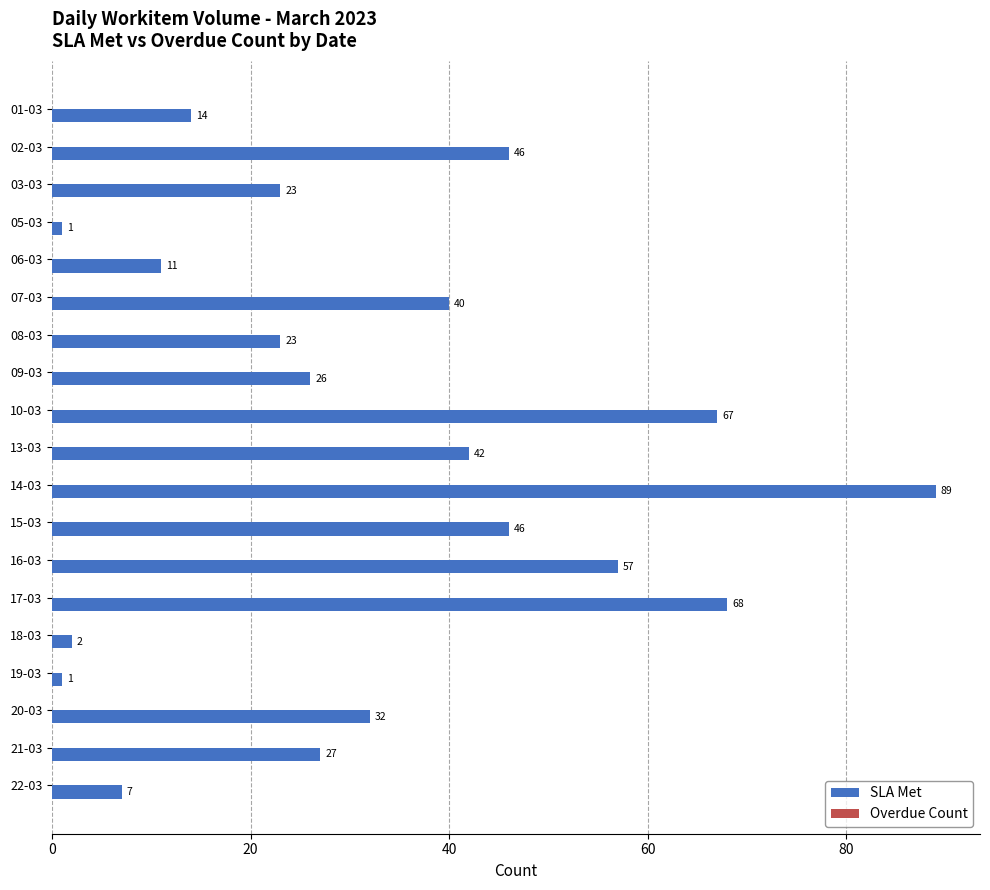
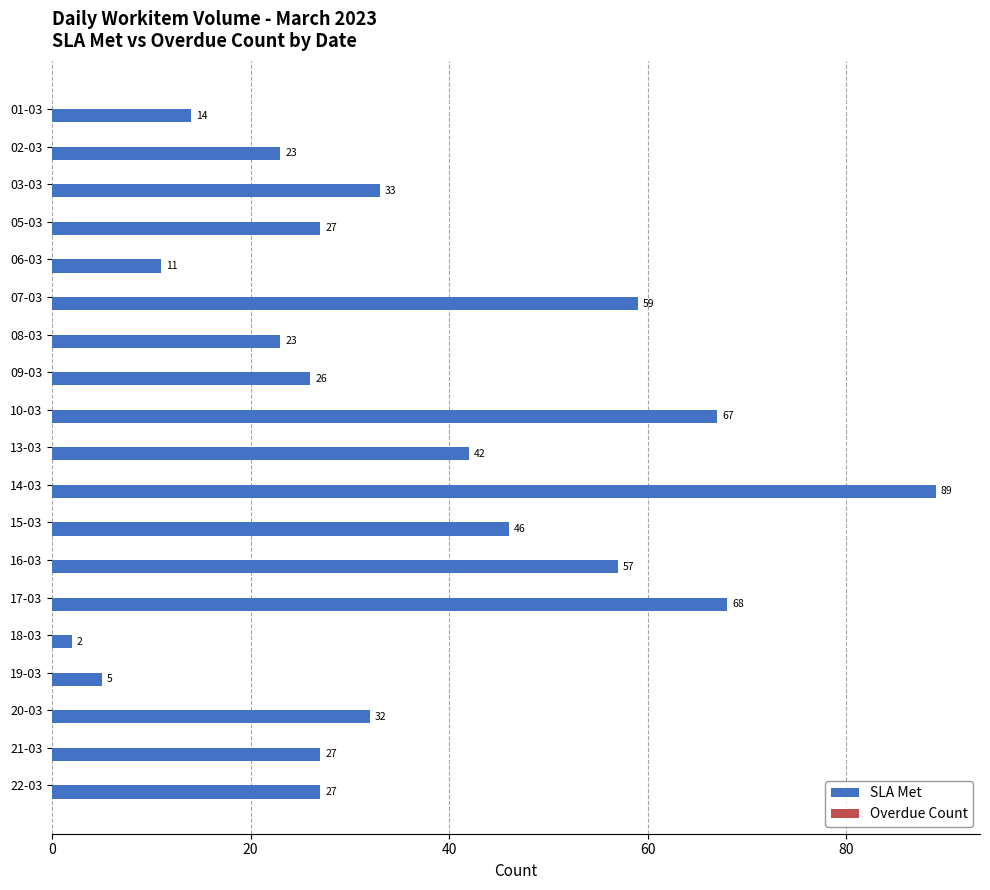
  {
    "SLA Met": {
      "01-03": 14,
-     "02-03": 46,
-     "03-03": 23,
-     "05-03": 1,
+     "02-03": 23,
+     "03-03": 33,
+     "05-03": 27,
      "06-03": 11,
-     "07-03": 40,
+     "07-03": 59,
      "08-03": 23,
      "09-03": 26,
      "10-03": 67,
      "13-03": 42,
      "14-03": 89,
      "15-03": 46,
      "16-03": 57,
      "17-03": 68,
      "18-03": 2,
-     "19-03": 1,
+     "19-03": 5,
      "20-03": 32,
      "21-03": 27,
-     "22-03": 7
+     "22-03": 27
    },
    "Overdue Count": {
      "01-03": 0,
      "02-03": 0,
      "03-03": 0,
      "05-03": 0,
      "06-03": 0,
      "07-03": 0,
      "08-03": 0,
      "09-03": 0,
      "10-03": 0,
      "13-03": 0,
      "14-03": 0,
      "15-03": 0,
      "16-03": 0,
      "17-03": 0,
      "18-03": 0,
      "19-03": 0,
      "20-03": 0,
      "21-03": 0,
      "22-03": 0
    }
  }
